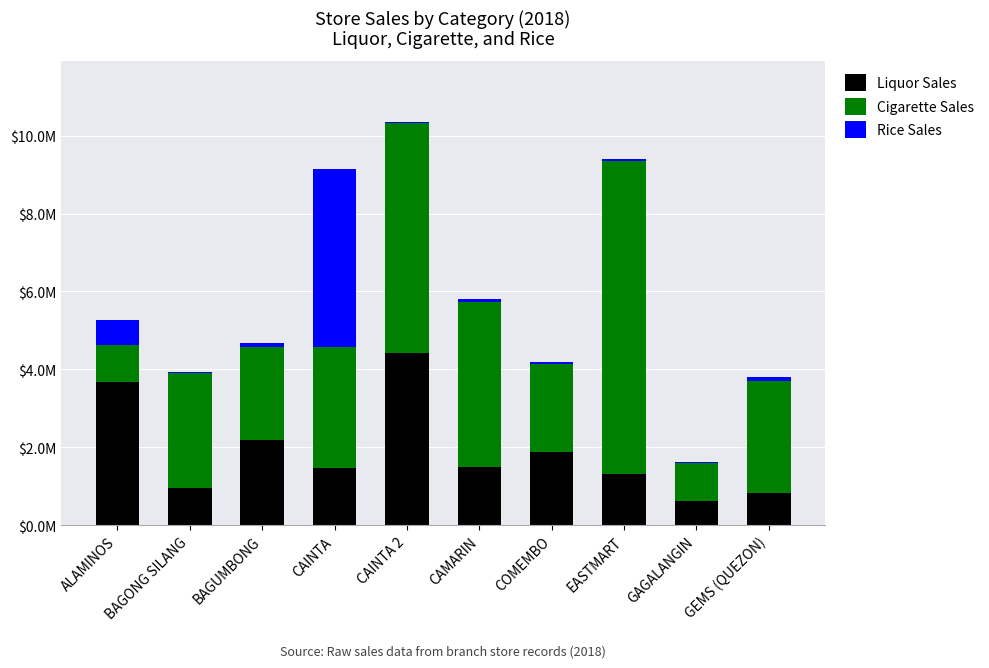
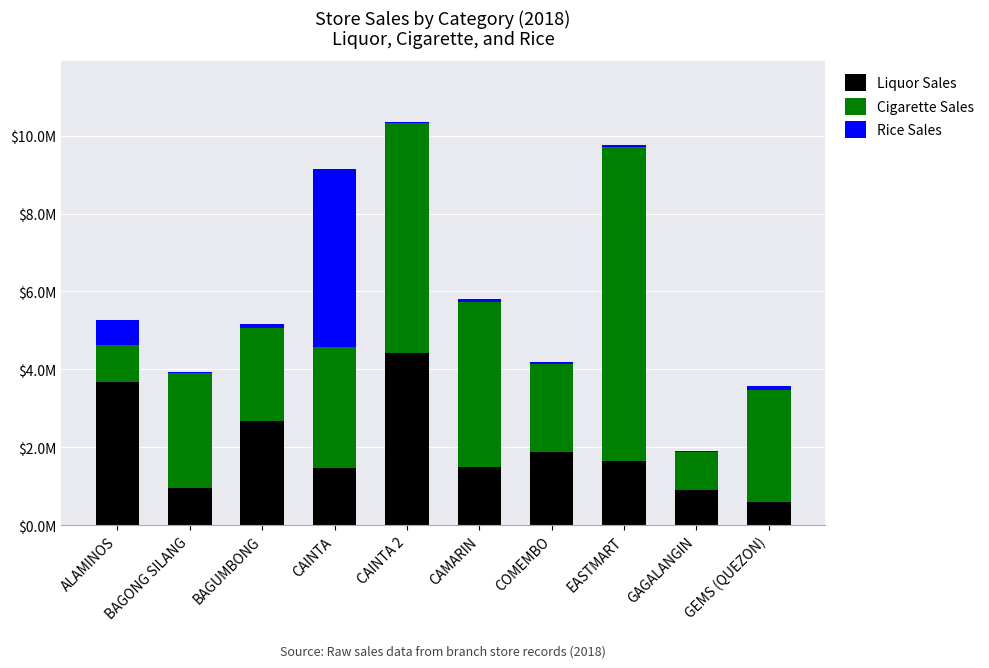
  {
    "Liquor Sales": {
      "ALAMINOS": "$3700000",
      "BAGONG SILANG": "$1000000",
-     "BAGUMBONG": "$2200000",
+     "BAGUMBONG": "$2700000",
      "CAINTA": "$1500000",
      "CAINTA 2": "$4400000",
      "CAMARIN": "$1500000",
      "COMEMBO": "$1900000",
-     "EASTMART": "$1300000",
-     "GAGALANGIN": "$600000",
-     "GEMS (QUEZON)": "$800000"
+     "EASTMART": "$1700000",
+     "GAGALANGIN": "$900000",
+     "GEMS (QUEZON)": "$600000"
    },
    "Cigarette Sales": {
      "ALAMINOS": "$900000",
      "BAGONG SILANG": "$2900000",
      "BAGUMBONG": "$2400000",
      "CAINTA": "$3100000",
      "CAINTA 2": "$5900000",
      "CAMARIN": "$4200000",
      "COMEMBO": "$2300000",
      "EASTMART": "$8000000",
      "GAGALANGIN": "$1000000",
      "GEMS (QUEZON)": "$2900000"
    },
    "Rice Sales": {
      "ALAMINOS": "$600000",
      "BAGUMBONG": "$100000",
      "CAINTA": "$4600000",
      "CAMARIN": "$100000",
      "COMEMBO": "$100000",
      "GEMS (QUEZON)": "$100000"
    }
  }
